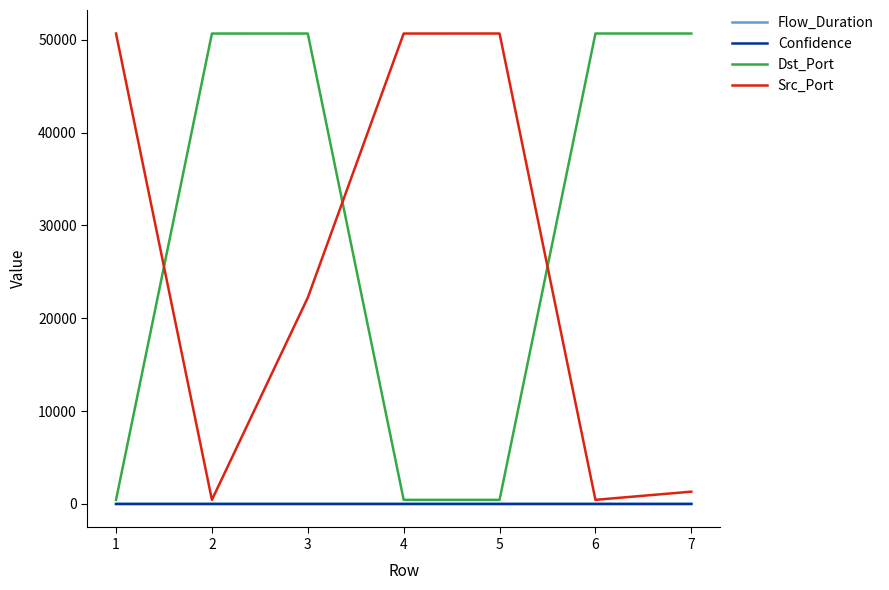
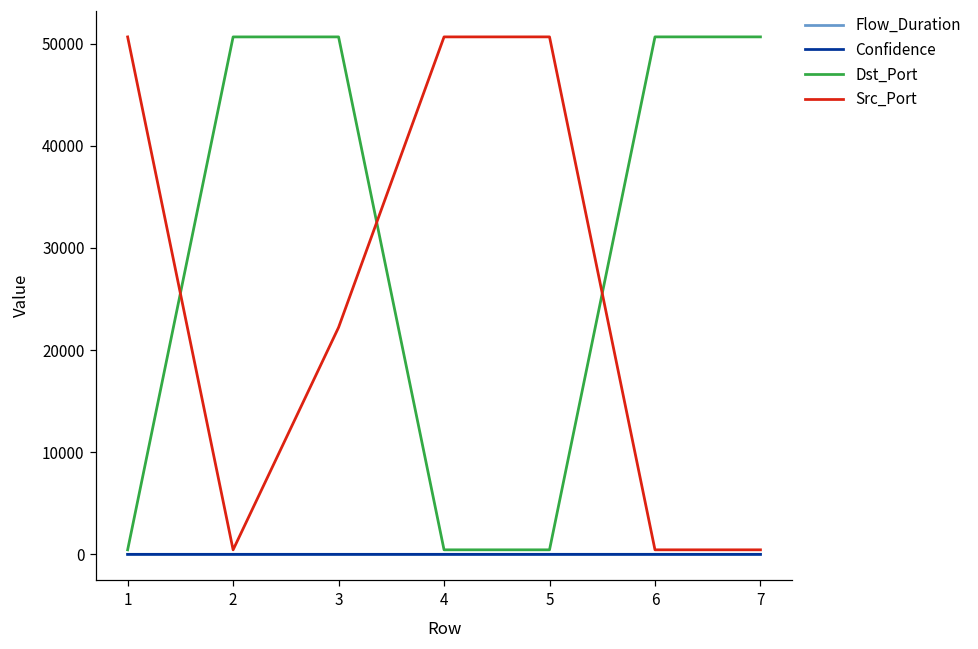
  {
    "Confidence": {
      "1": 0,
      "2": 0,
      "3": 0,
      "4": 0,
      "5": 0,
      "6": 0,
      "7": 0
    },
    "Dst_Port": {
      "1": 0,
      "2": 51000,
      "3": 51000,
      "4": 0,
      "5": 0,
      "6": 51000,
      "7": 51000
    },
    "Src_Port": {
      "1": 51000,
      "2": 0,
      "3": 22000,
      "4": 51000,
      "5": 51000,
      "6": 0,
-     "7": 1000
+     "7": 0
    }
  }
